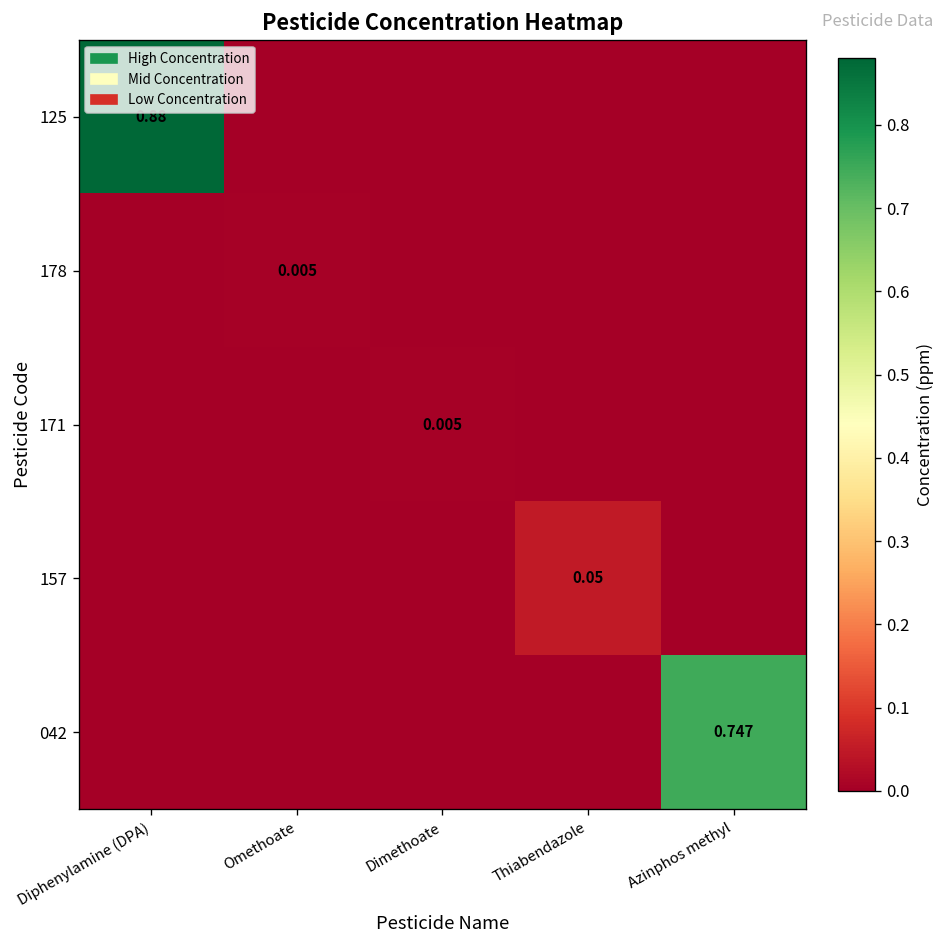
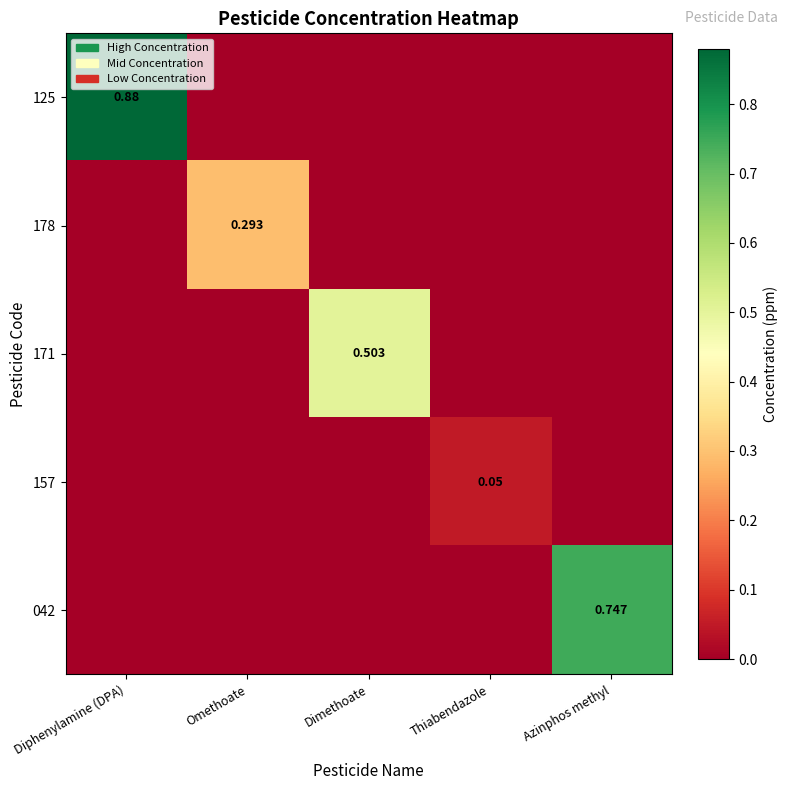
  {
    "125": {
      "Diphenylamine (DPA)": 0.88
    },
    "178": {
-     "Omethoate": 0.005
+     "Omethoate": 0.293
    },
    "171": {
-     "Dimethoate": 0.005
+     "Dimethoate": 0.503
    },
    "157": {
      "Thiabendazole": 0.05
    },
    "042": {
      "Azinphos methyl": 0.747
    }
  }
